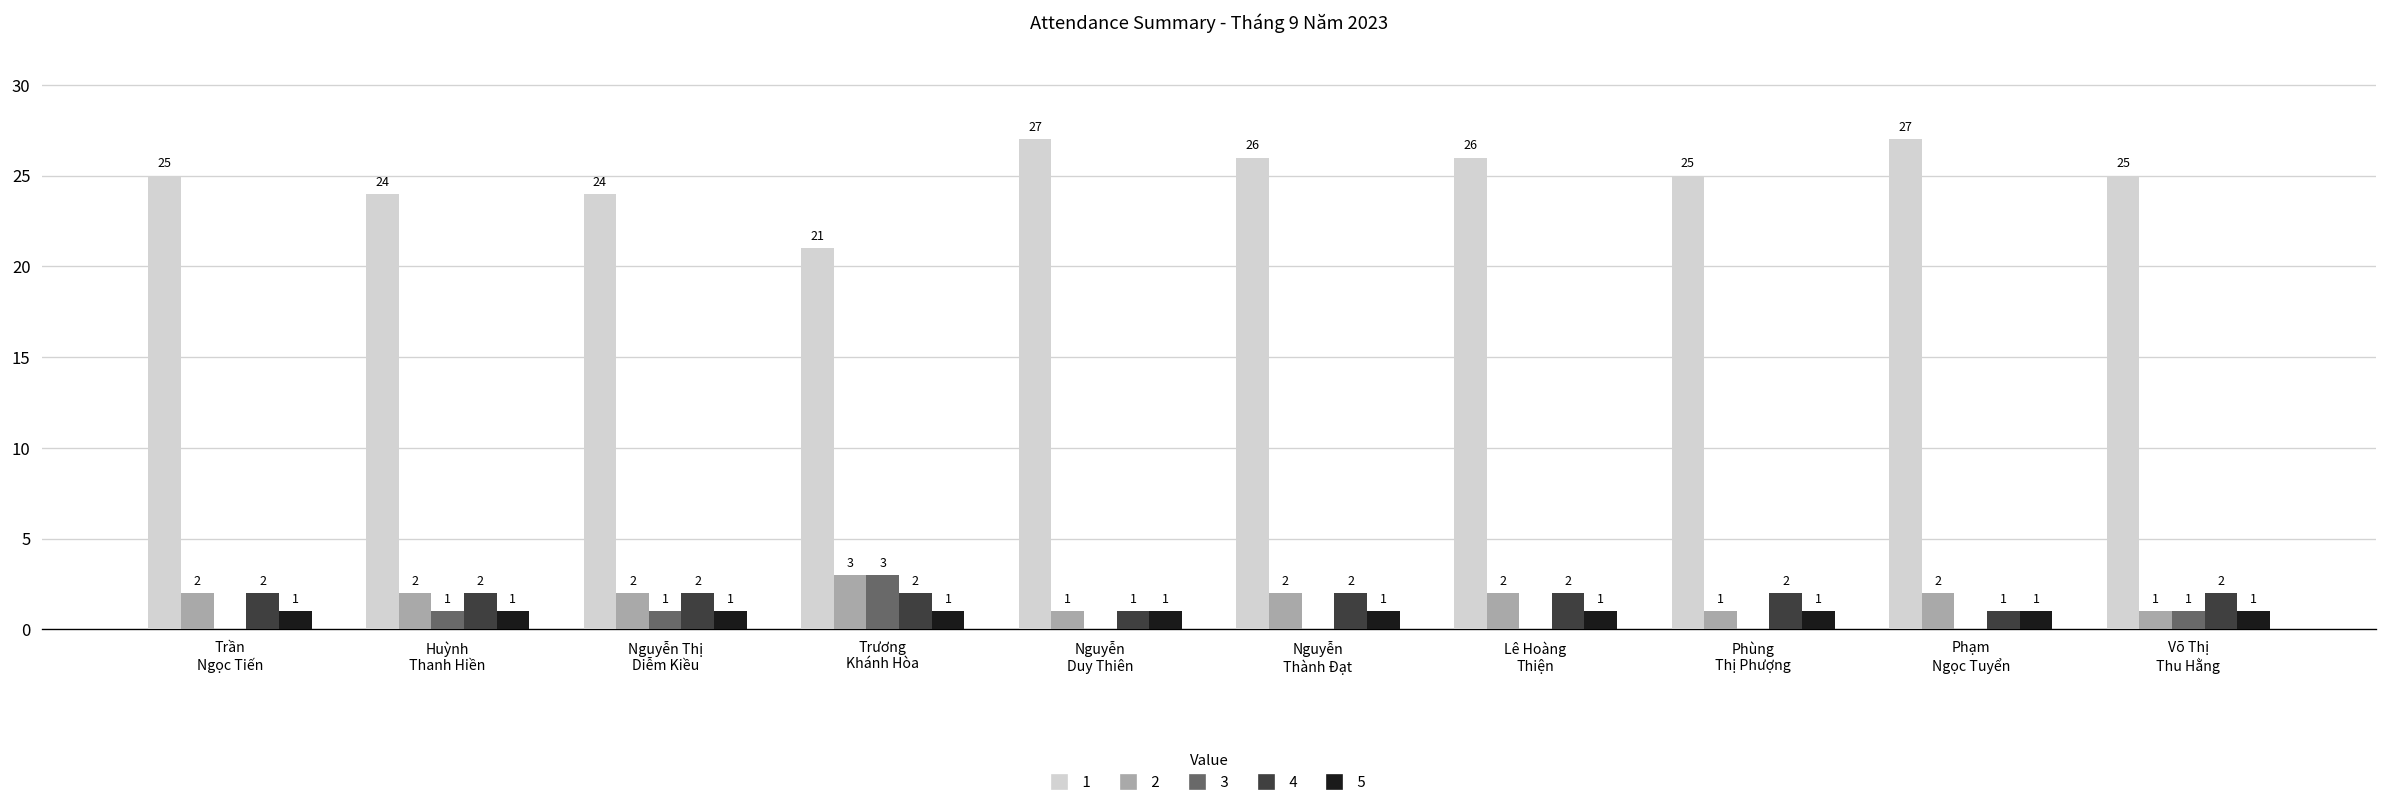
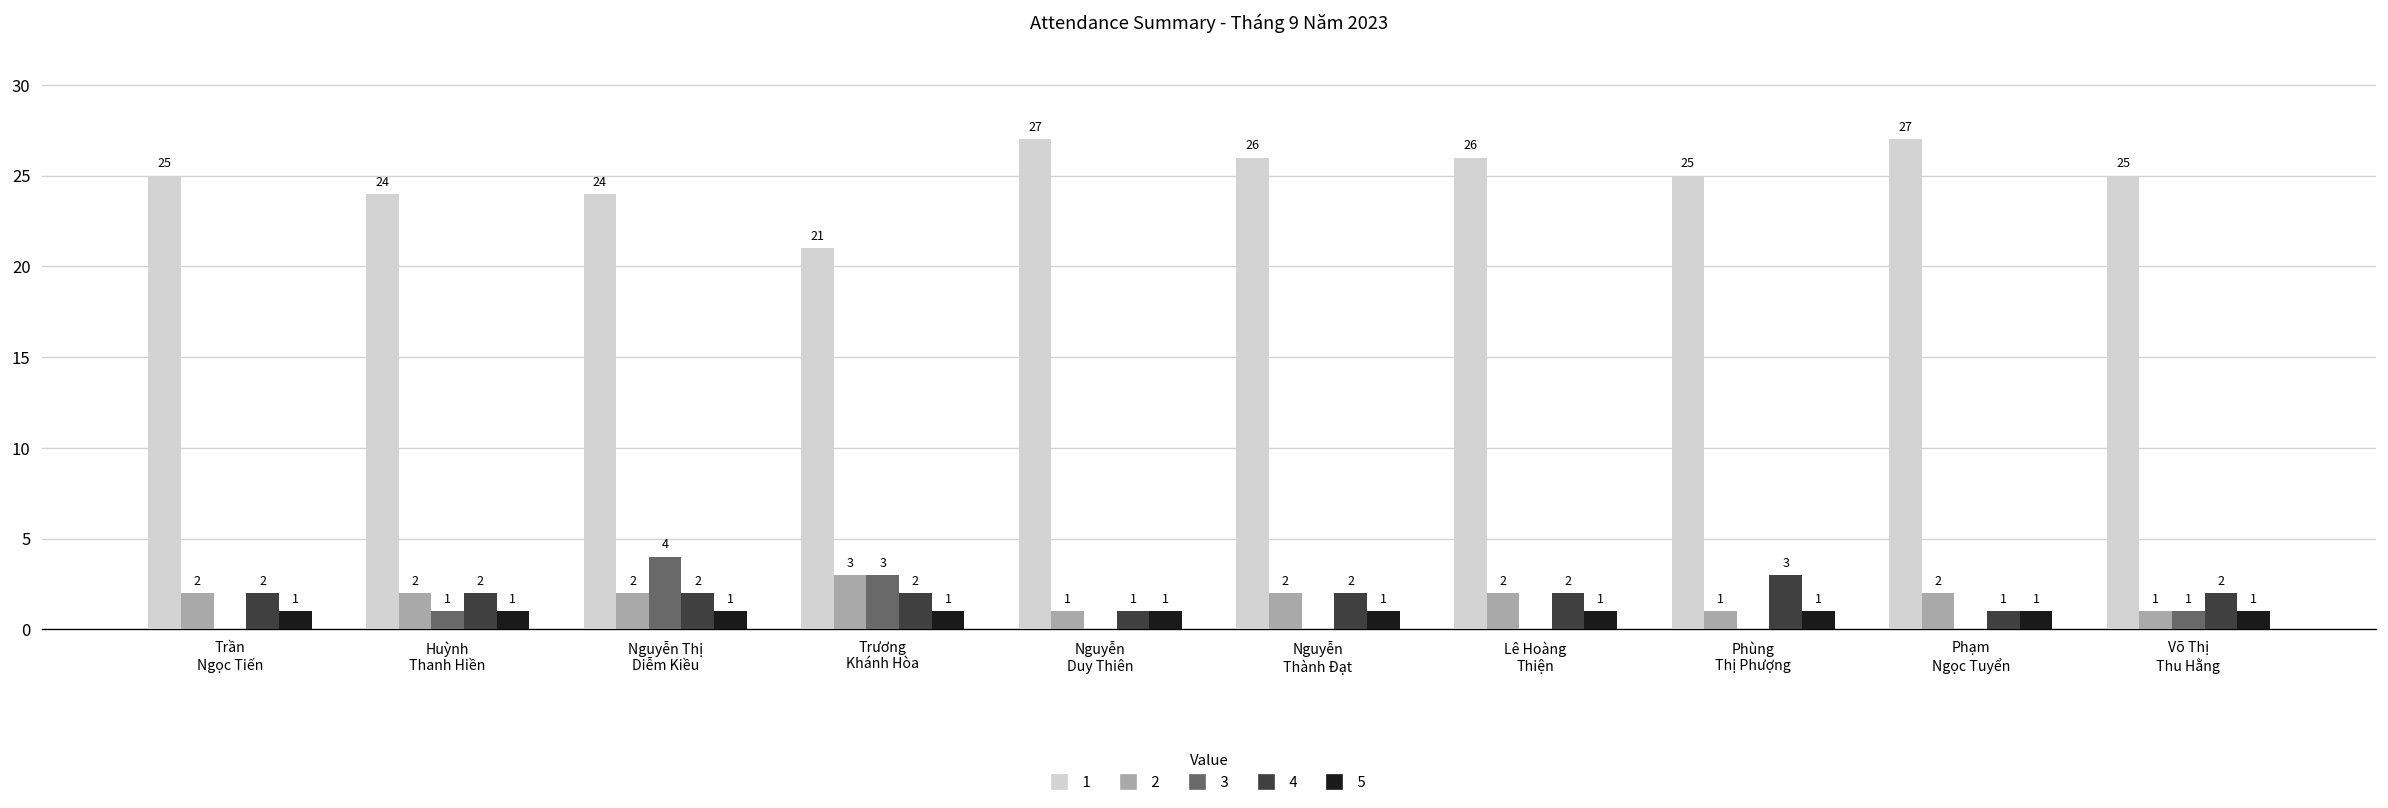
  {
    "1": {
      "Trần Ngọc Tiến": 25,
      "Huỳnh Thanh Hiền": 24,
      "Nguyễn Thị Diễm Kiều": 24,
      "Trương Khánh Hòa": 21,
      "Nguyễn Duy Thiên": 27,
      "Nguyễn Thành Đạt": 26,
      "Lê Hoàng Thiện": 26,
      "Phùng Thị Phượng": 25,
      "Phạm Ngọc Tuyển": 27,
      "Võ Thị Thu Hằng": 25
    },
    "2": {
      "Trần Ngọc Tiến": 2,
      "Huỳnh Thanh Hiền": 2,
      "Nguyễn Thị Diễm Kiều": 2,
      "Trương Khánh Hòa": 3,
      "Nguyễn Duy Thiên": 1,
      "Nguyễn Thành Đạt": 2,
      "Lê Hoàng Thiện": 2,
      "Phùng Thị Phượng": 1,
      "Phạm Ngọc Tuyển": 2,
      "Võ Thị Thu Hằng": 1
    },
    "3": {
      "Huỳnh Thanh Hiền": 1,
-     "Nguyễn Thị Diễm Kiều": 1,
+     "Nguyễn Thị Diễm Kiều": 4,
      "Trương Khánh Hòa": 3,
      "Võ Thị Thu Hằng": 1
    },
    "4": {
      "Trần Ngọc Tiến": 2,
      "Huỳnh Thanh Hiền": 2,
      "Nguyễn Thị Diễm Kiều": 2,
      "Trương Khánh Hòa": 2,
      "Nguyễn Duy Thiên": 1,
      "Nguyễn Thành Đạt": 2,
      "Lê Hoàng Thiện": 2,
-     "Phùng Thị Phượng": 2,
+     "Phùng Thị Phượng": 3,
      "Phạm Ngọc Tuyển": 1,
      "Võ Thị Thu Hằng": 2
    },
    "5": {
      "Trần Ngọc Tiến": 1,
      "Huỳnh Thanh Hiền": 1,
      "Nguyễn Thị Diễm Kiều": 1,
      "Trương Khánh Hòa": 1,
      "Nguyễn Duy Thiên": 1,
      "Nguyễn Thành Đạt": 1,
      "Lê Hoàng Thiện": 1,
      "Phùng Thị Phượng": 1,
      "Phạm Ngọc Tuyển": 1,
      "Võ Thị Thu Hằng": 1
    }
  }
